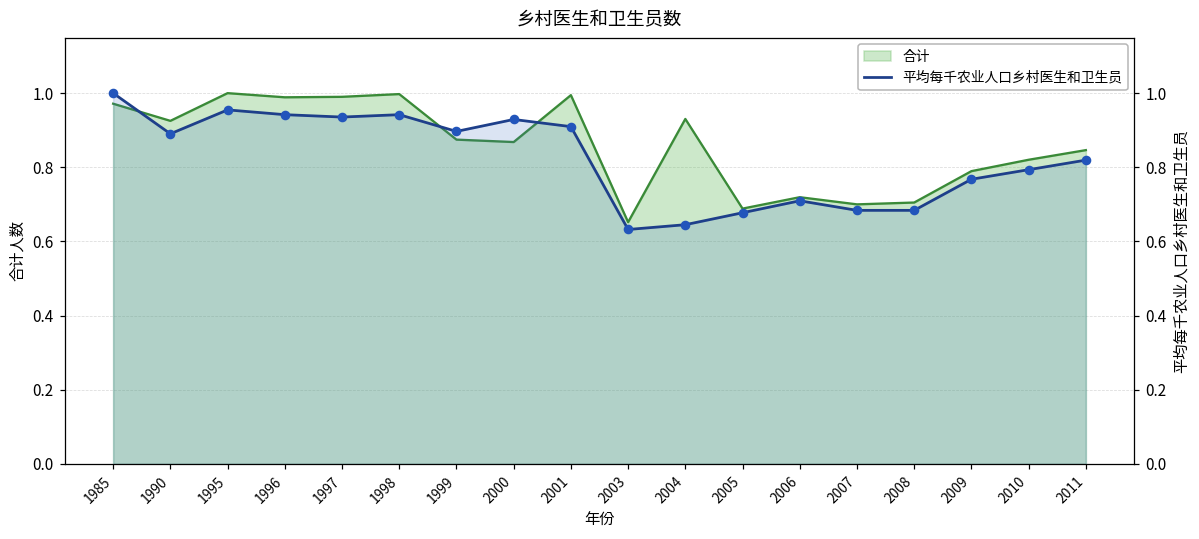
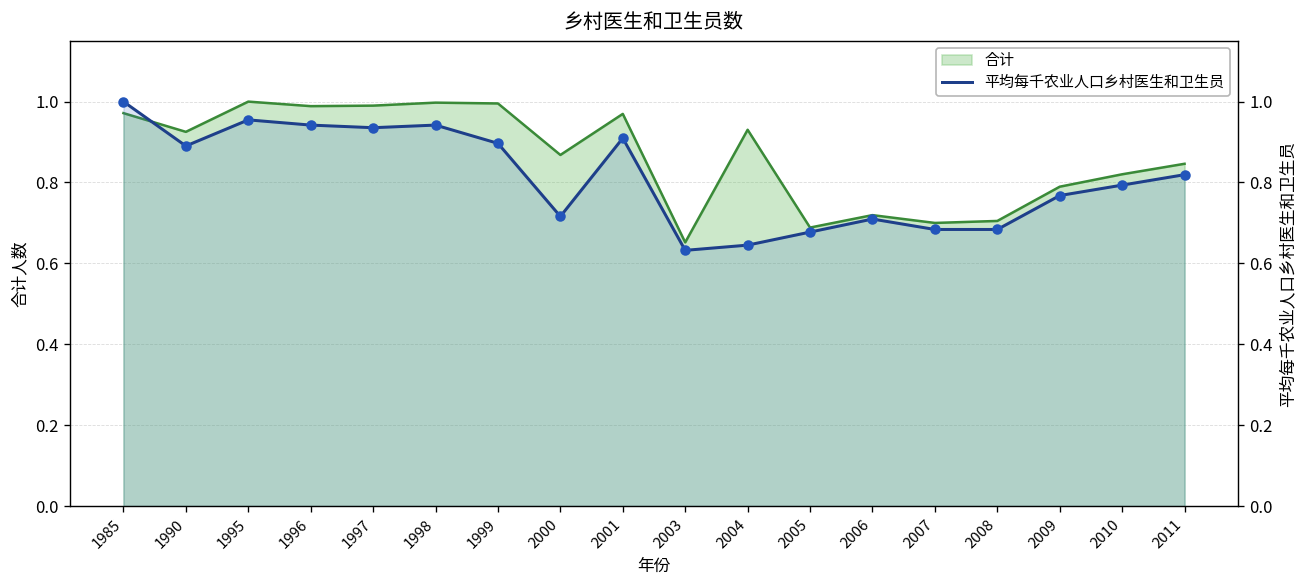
  {
    "合计": {
      "1985": 0.97,
      "1990": 0.93,
      "1995": 1.00,
      "1996": 0.99,
      "1997": 0.99,
      "1998": 1.00,
-     "1999": 0.87,
+     "1999": 1.00,
      "2000": 0.87,
-     "2001": 0.99,
+     "2001": 0.97,
      "2003": 0.65,
      "2004": 0.93,
      "2005": 0.69,
      "2006": 0.72,
      "2007": 0.70,
      "2008": 0.70,
      "2009": 0.79,
      "2010": 0.82,
      "2011": 0.85
    },
    "平均每千农业人口乡村医生和卫生员": {
      "1985": 1.00,
      "1990": 0.89,
      "1995": 0.95,
      "1996": 0.94,
      "1997": 0.94,
      "1998": 0.94,
      "1999": 0.90,
-     "2000": 0.93,
+     "2000": 0.72,
      "2001": 0.91,
      "2003": 0.63,
      "2004": 0.65,
      "2005": 0.68,
      "2006": 0.71,
      "2007": 0.68,
      "2008": 0.68,
      "2009": 0.77,
      "2010": 0.79,
      "2011": 0.82
    }
  }
